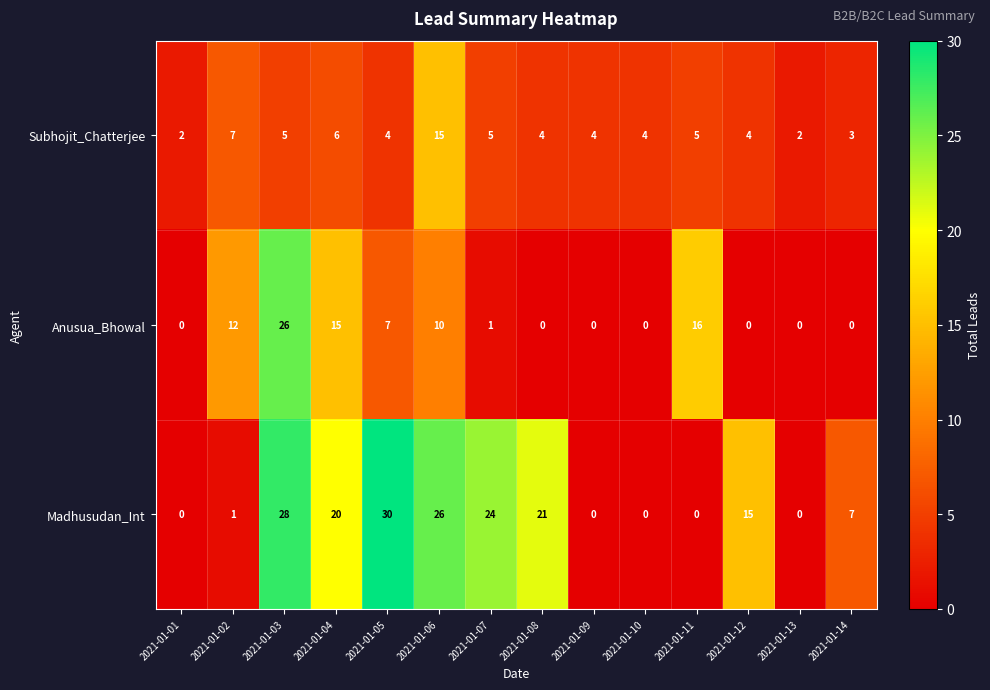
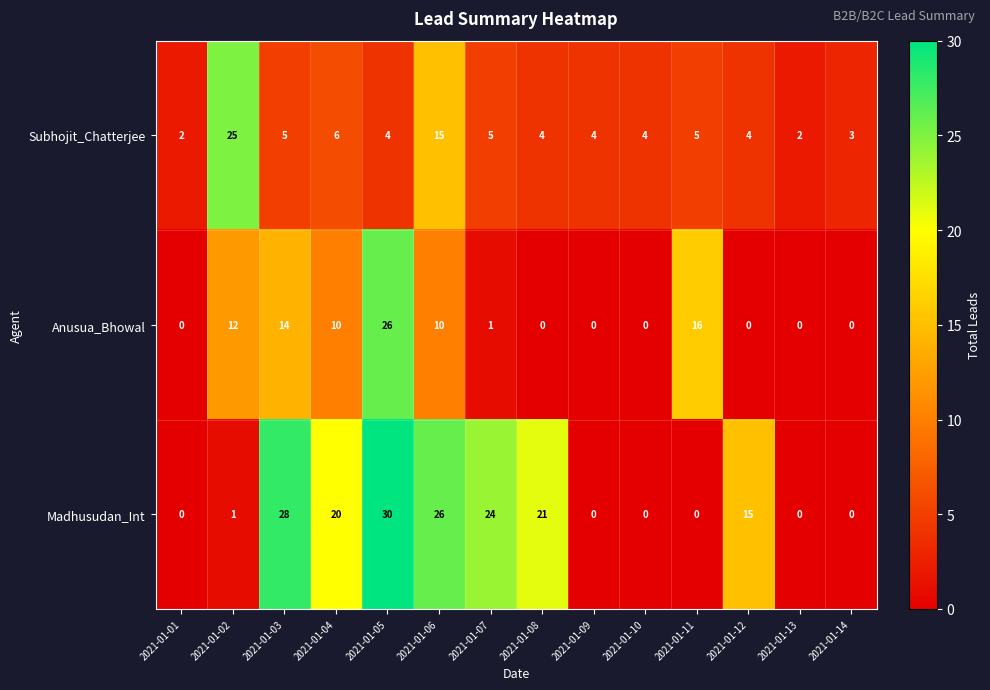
  {
    "Subhojit_Chatterjee": {
      "2021-01-01": 2,
-     "2021-01-02": 7,
+     "2021-01-02": 25,
      "2021-01-03": 5,
      "2021-01-04": 6,
      "2021-01-05": 4,
      "2021-01-06": 15,
      "2021-01-07": 5,
      "2021-01-08": 4,
      "2021-01-09": 4,
      "2021-01-10": 4,
      "2021-01-11": 5,
      "2021-01-12": 4,
      "2021-01-13": 2,
      "2021-01-14": 3
    },
    "Anusua_Bhowal": {
      "2021-01-01": 0,
      "2021-01-02": 12,
-     "2021-01-03": 26,
-     "2021-01-04": 15,
-     "2021-01-05": 7,
+     "2021-01-03": 14,
+     "2021-01-04": 10,
+     "2021-01-05": 26,
      "2021-01-06": 10,
      "2021-01-07": 1,
      "2021-01-08": 0,
      "2021-01-09": 0,
      "2021-01-10": 0,
      "2021-01-11": 16,
      "2021-01-12": 0,
      "2021-01-13": 0,
      "2021-01-14": 0
    },
    "Madhusudan_Int": {
      "2021-01-01": 0,
      "2021-01-02": 1,
      "2021-01-03": 28,
      "2021-01-04": 20,
      "2021-01-05": 30,
      "2021-01-06": 26,
      "2021-01-07": 24,
      "2021-01-08": 21,
      "2021-01-09": 0,
      "2021-01-10": 0,
      "2021-01-11": 0,
      "2021-01-12": 15,
      "2021-01-13": 0,
-     "2021-01-14": 7
+     "2021-01-14": 0
    }
  }
